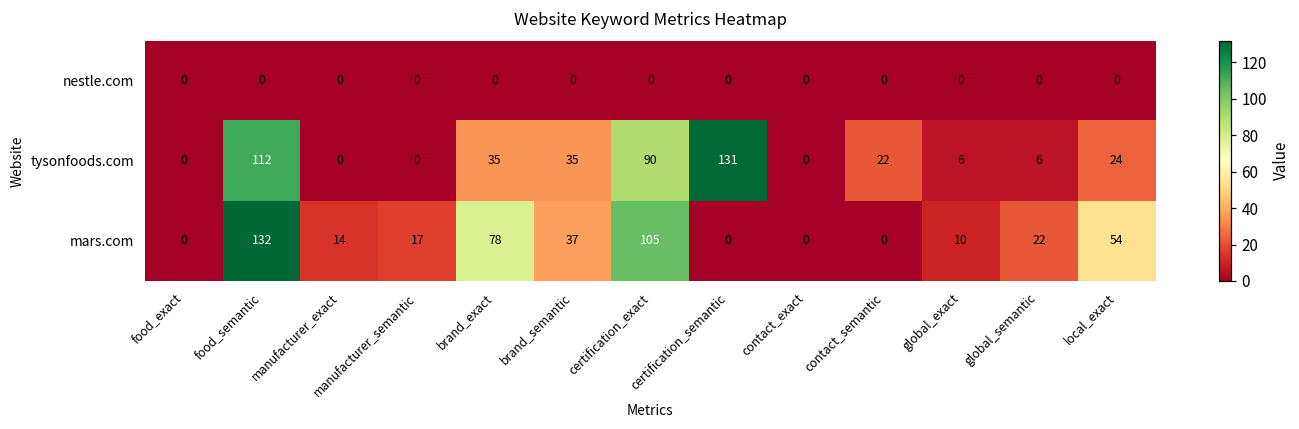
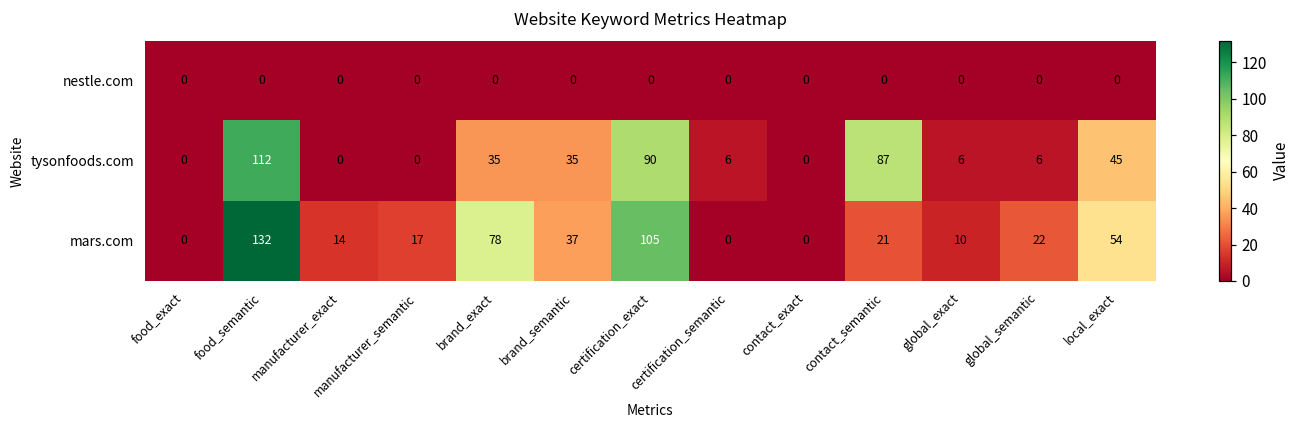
  {
    "nestle.com": {
      "food_exact": 0,
      "food_semantic": 0,
      "manufacturer_exact": 0,
      "manufacturer_semantic": 0,
      "brand_exact": 0,
      "brand_semantic": 0,
      "certification_exact": 0,
      "certification_semantic": 0,
      "contact_exact": 0,
      "contact_semantic": 0,
      "global_exact": 0,
      "global_semantic": 0,
      "local_exact": 0
    },
    "tysonfoods.com": {
      "food_exact": 0,
      "food_semantic": 112,
      "manufacturer_exact": 0,
      "manufacturer_semantic": 0,
      "brand_exact": 35,
      "brand_semantic": 35,
      "certification_exact": 90,
-     "certification_semantic": 131,
+     "certification_semantic": 6,
      "contact_exact": 0,
-     "contact_semantic": 22,
+     "contact_semantic": 87,
      "global_exact": 6,
      "global_semantic": 6,
-     "local_exact": 24
+     "local_exact": 45
    },
    "mars.com": {
      "food_exact": 0,
      "food_semantic": 132,
      "manufacturer_exact": 14,
      "manufacturer_semantic": 17,
      "brand_exact": 78,
      "brand_semantic": 37,
      "certification_exact": 105,
      "certification_semantic": 0,
      "contact_exact": 0,
-     "contact_semantic": 0,
+     "contact_semantic": 21,
      "global_exact": 10,
      "global_semantic": 22,
      "local_exact": 54
    }
  }
